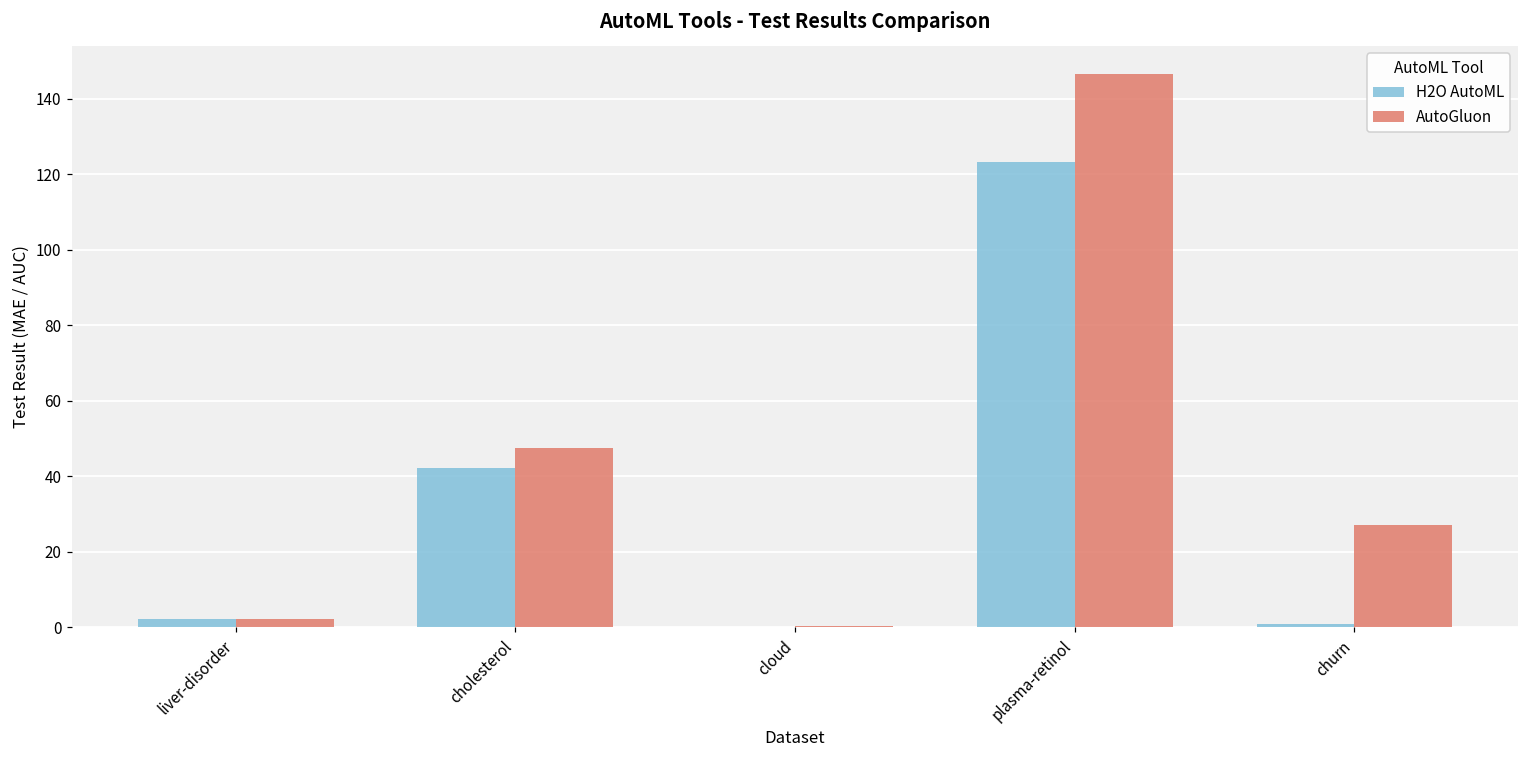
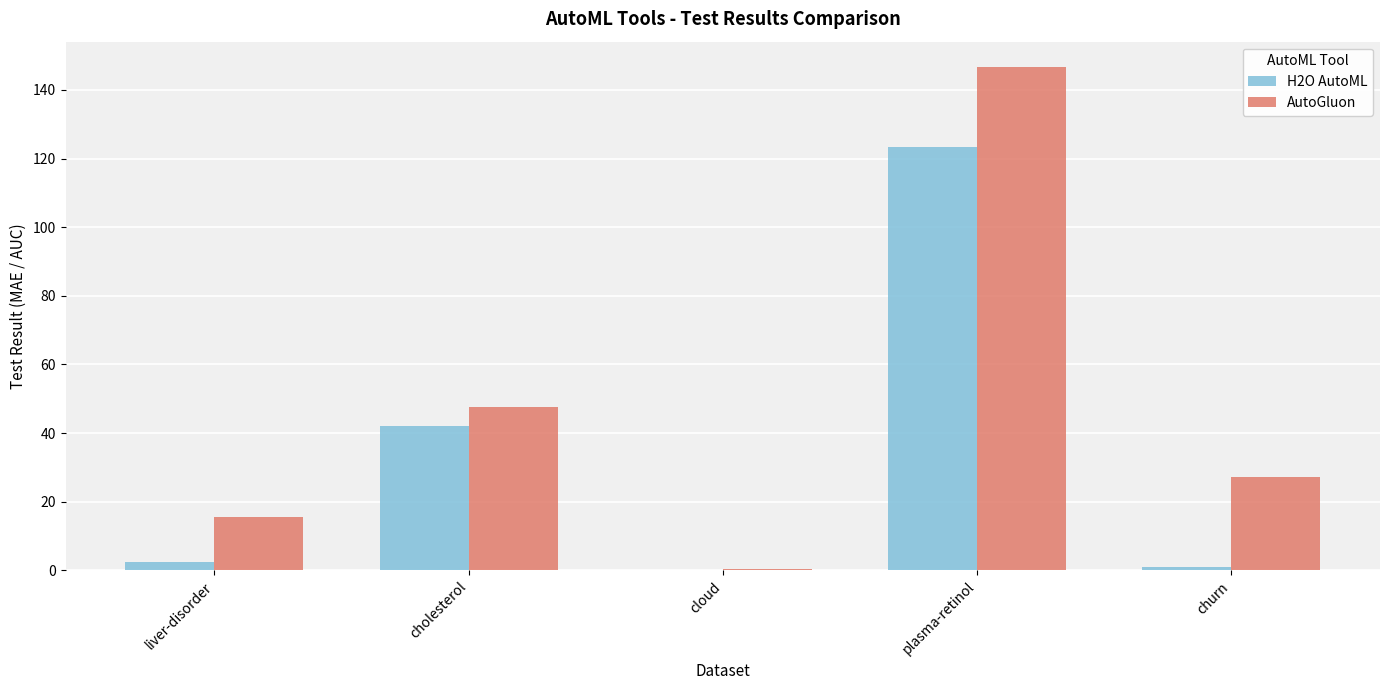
  {
    "H2O AutoML": {
      "liver-disorder": 2,
      "cholesterol": 42,
      "plasma-retinol": 123,
      "churn": 1
    },
    "AutoGluon": {
-     "liver-disorder": 2,
+     "liver-disorder": 16,
      "cholesterol": 48,
      "plasma-retinol": 147,
      "churn": 27
    }
  }
